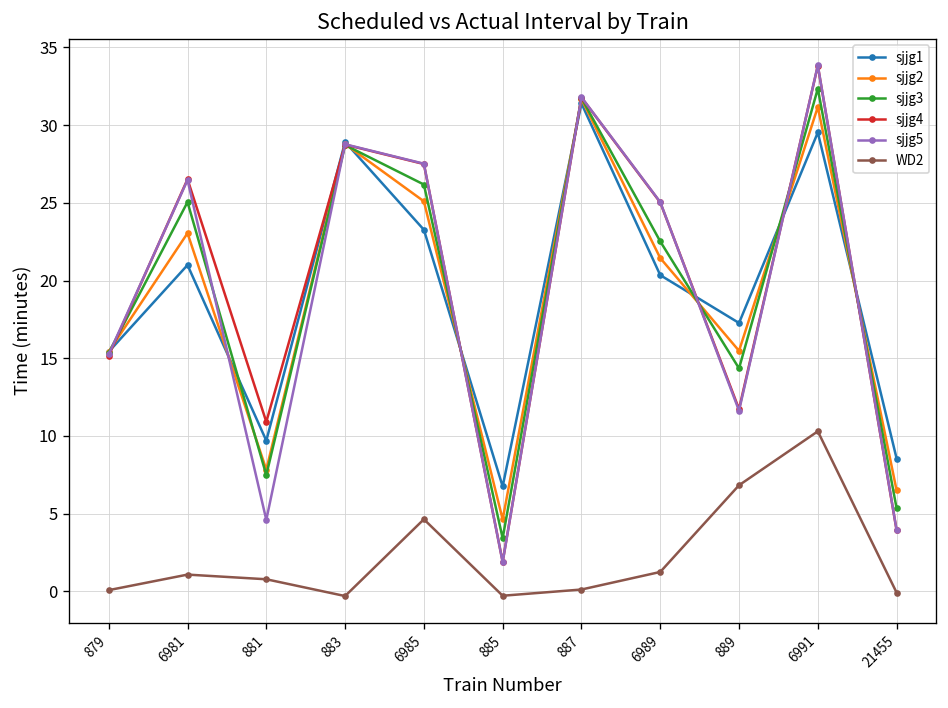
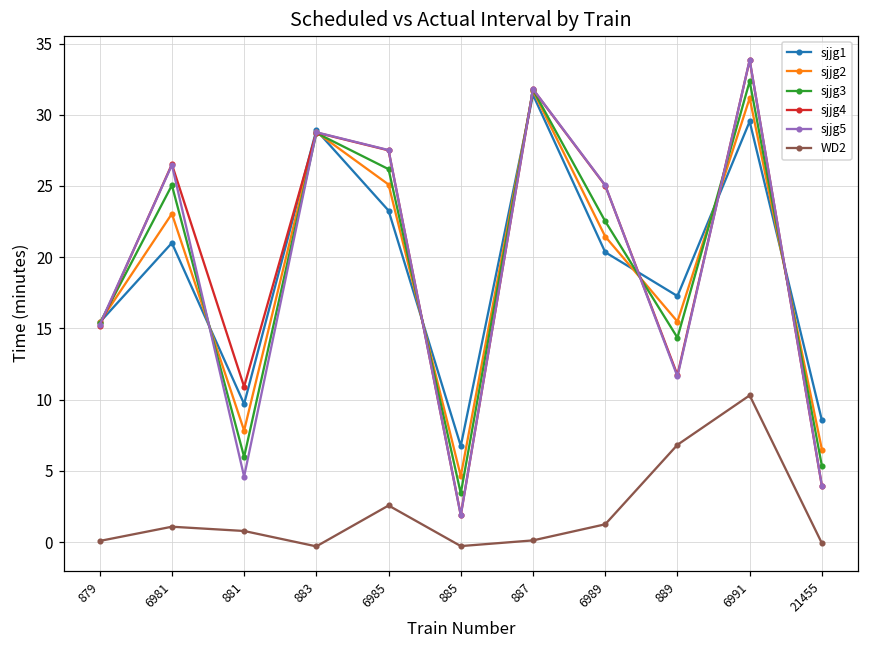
  {
    "sjjg1": {
      "6981": 21.0,
      "881": 9.7,
      "6985": 23.3,
      "885": 6.8,
      "887": 31.4,
      "6989": 20.4,
      "889": 17.3,
      "6991": 29.5,
      "21455": 8.6
    },
    "sjjg2": {
      "6981": 23.1,
      "881": 7.8,
      "6985": 25.1,
      "885": 4.6,
      "6989": 21.5,
      "889": 15.5,
      "6991": 31.2,
      "21455": 6.5
    },
    "sjjg3": {
      "6981": 25.1,
-     "881": 7.5,
+     "881": 6.0,
      "6985": 26.2,
      "885": 3.4,
      "6989": 22.5,
      "889": 14.4,
      "6991": 32.4,
      "21455": 5.4
    },
    "sjjg4": {
      "881": 10.9
    },
    "sjjg5": {
      "881": 4.6
    },
    "WD2": {
      "879": 0.1,
      "6981": 1.1,
      "881": 0.8,
      "883": -0.3,
-     "6985": 4.6,
+     "6985": 2.6,
      "885": -0.3,
      "887": 0.1,
      "6989": 1.3,
      "889": 6.8,
      "6991": 10.3,
      "21455": -0.1
    }
  }
